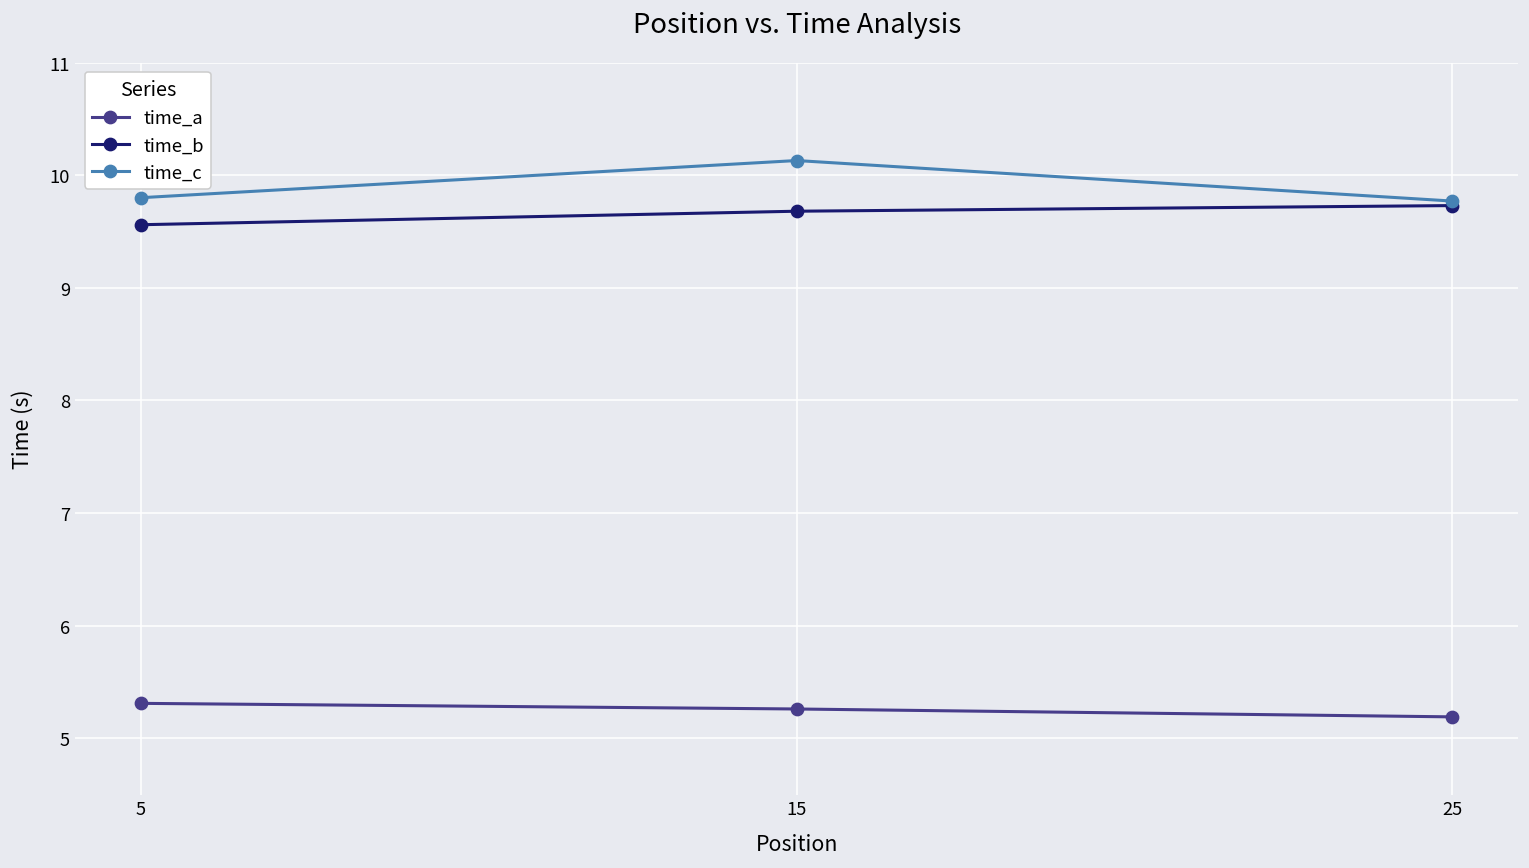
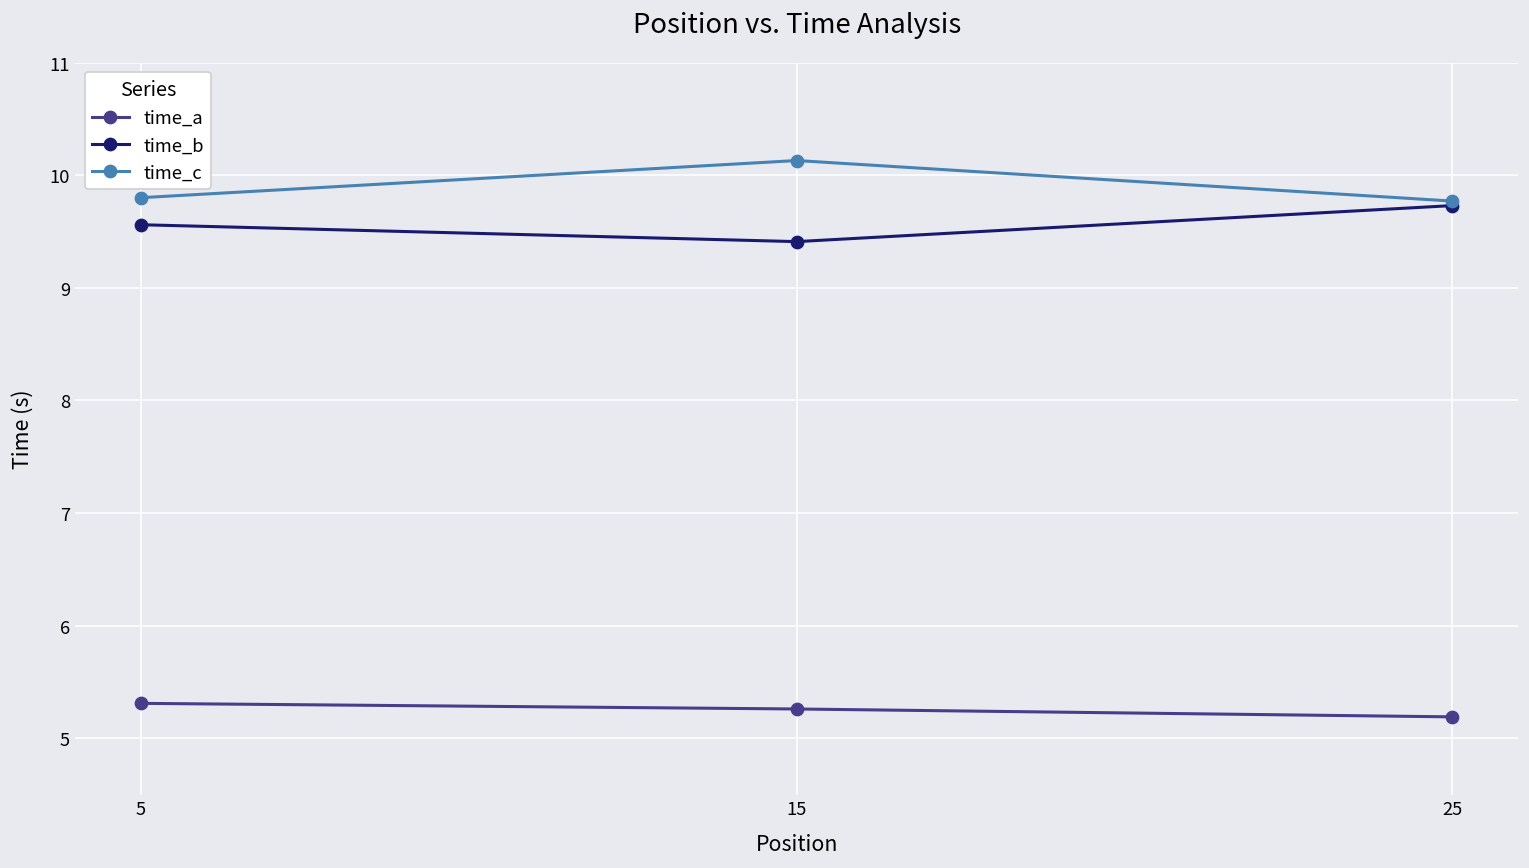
  {
    "time_a": {
      "5": 5.31,
      "15": 5.26,
      "25": 5.19
    },
    "time_b": {
      "5": 9.56,
-     "15": 9.68,
+     "15": 9.41,
      "25": 9.73
    },
    "time_c": {
      "5": 9.80,
      "15": 10.13,
      "25": 9.77
    }
  }
